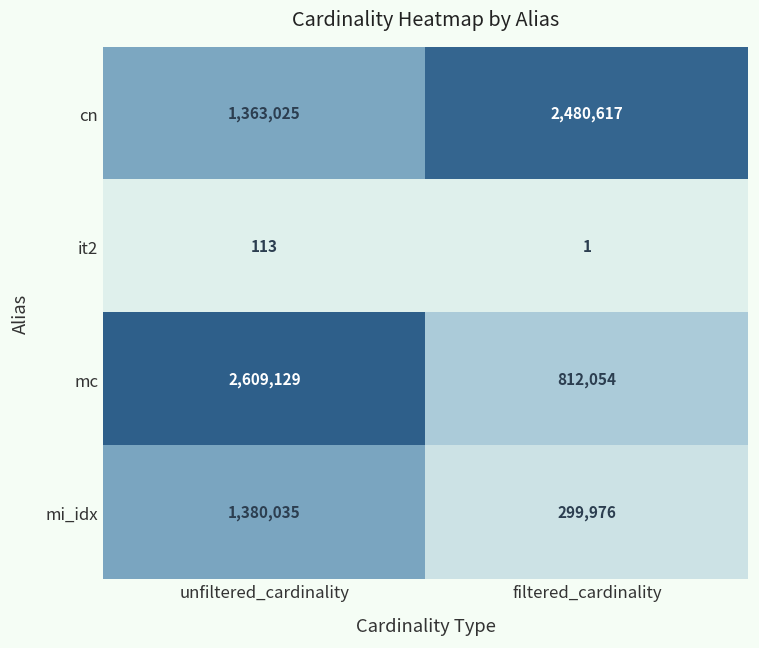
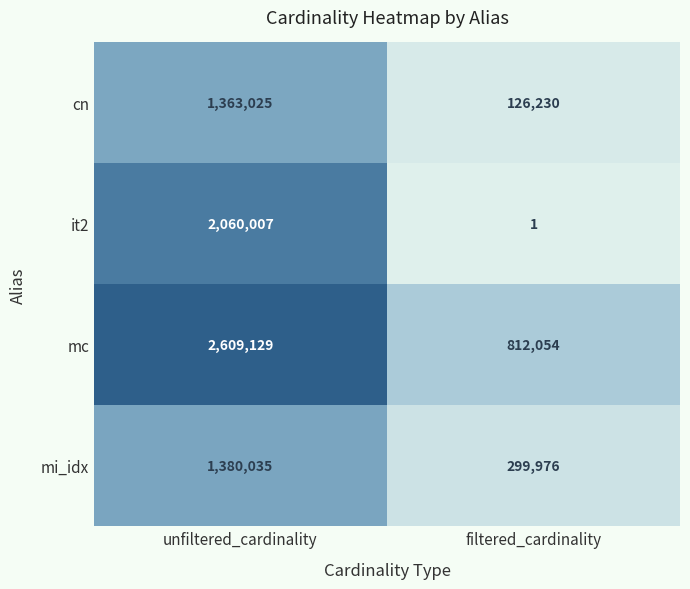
  {
    "cn": {
      "unfiltered_cardinality": "1,363,025",
-     "filtered_cardinality": "2,480,617"
+     "filtered_cardinality": "126,230"
    },
    "it2": {
-     "unfiltered_cardinality": "113",
+     "unfiltered_cardinality": "2,060,007",
      "filtered_cardinality": "1"
    },
    "mc": {
      "unfiltered_cardinality": "2,609,129",
      "filtered_cardinality": "812,054"
    },
    "mi_idx": {
      "unfiltered_cardinality": "1,380,035",
      "filtered_cardinality": "299,976"
    }
  }
